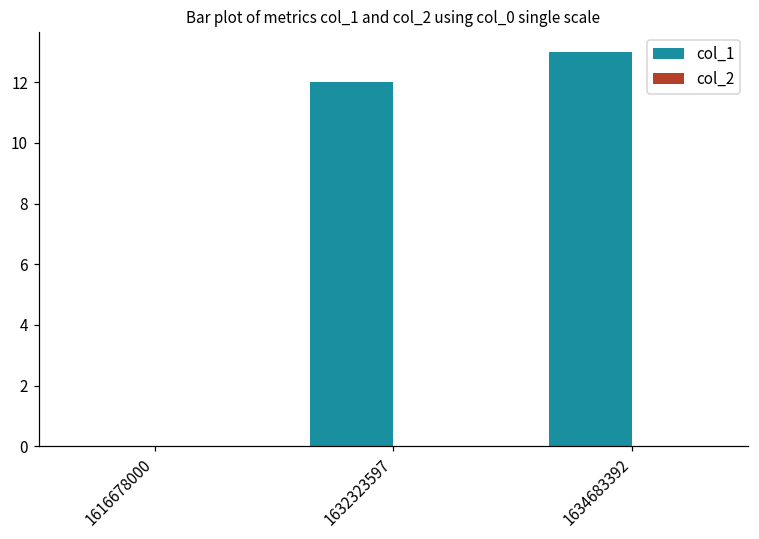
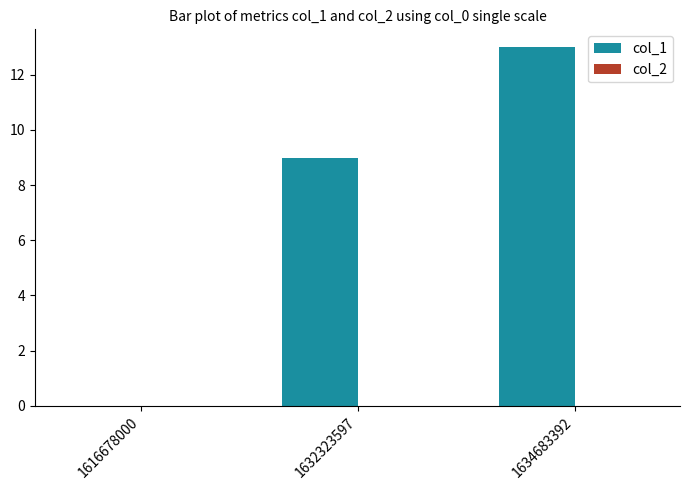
  {
    "col_1": {
      "1616678000": 0,
-     "1632323597": 12,
+     "1632323597": 9,
      "1634683392": 13
    },
    "col_2": {
      "1616678000": 0,
      "1632323597": 0,
      "1634683392": 0
    }
  }
